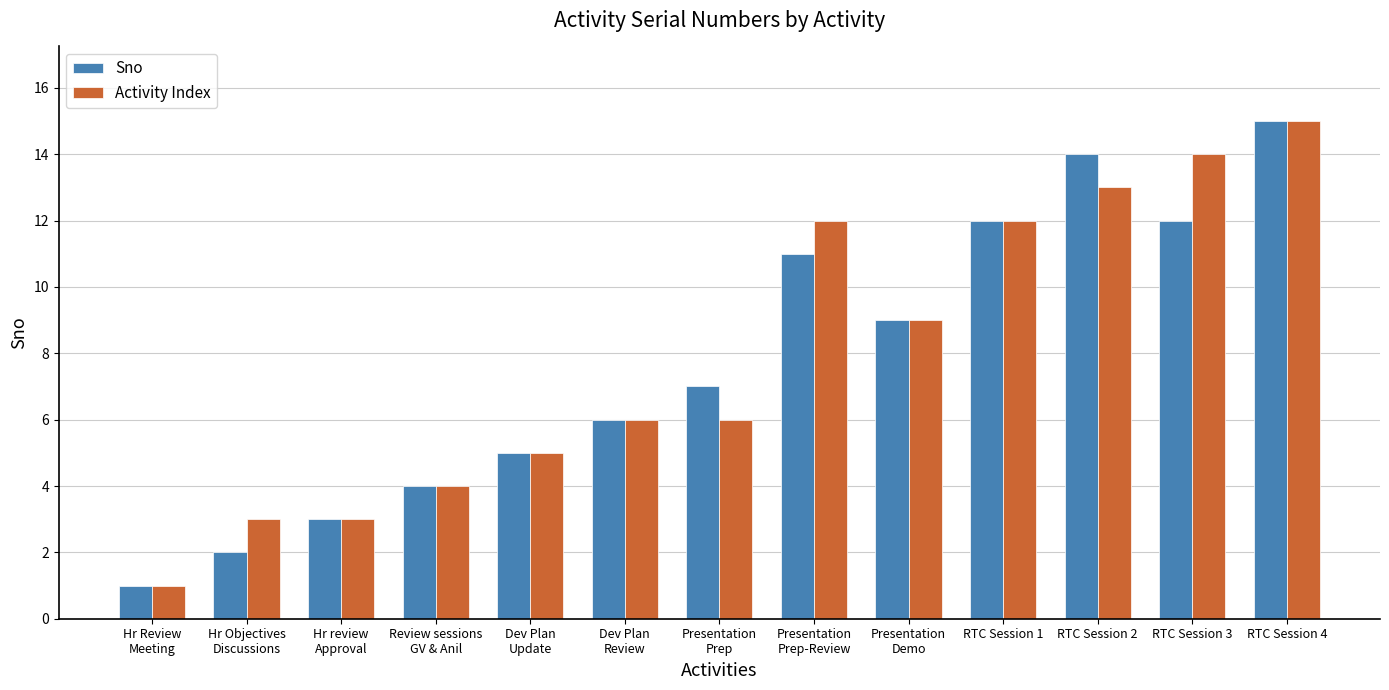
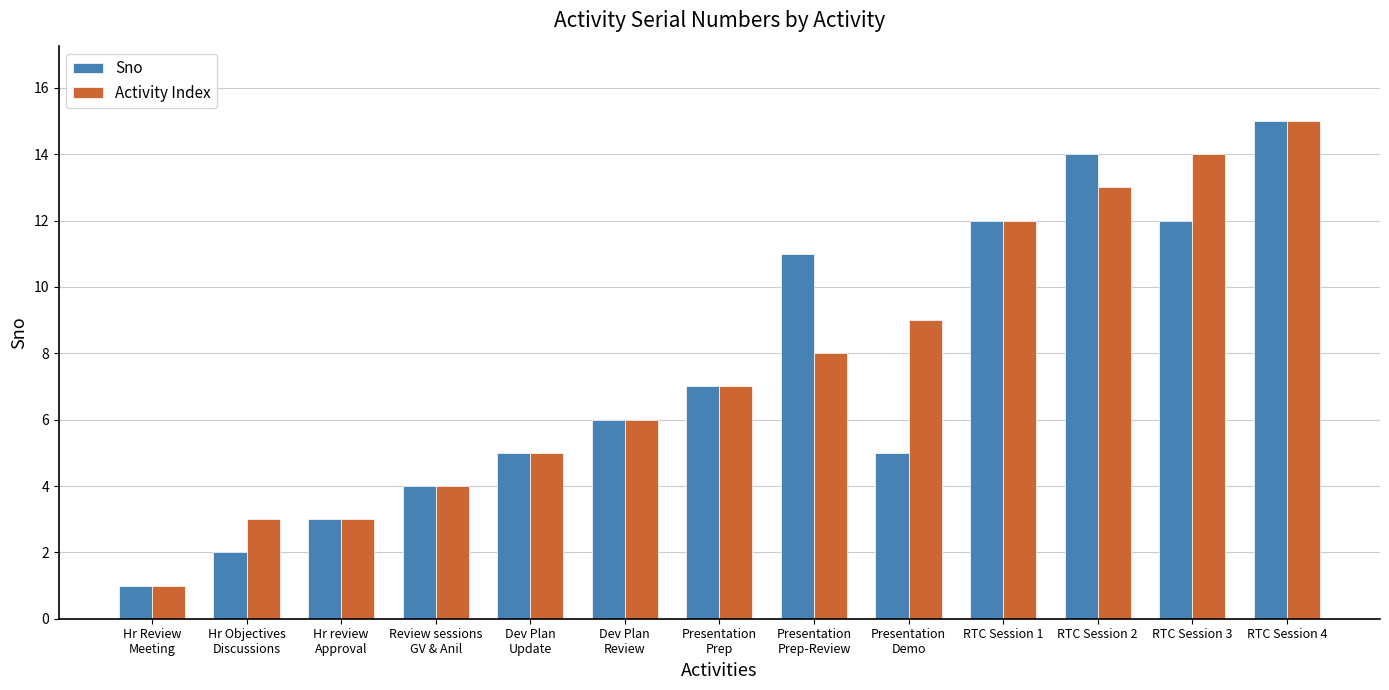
  {
    "Sno": {
      "Hr Review Meeting": 1,
      "Hr Objectives Discussions": 2,
      "Hr review Approval": 3,
      "Review sessions GV & Anil": 4,
      "Dev Plan Update": 5,
      "Dev Plan Review": 6,
      "Presentation Prep": 7,
      "Presentation Prep-Review": 11,
-     "Presentation Demo": 9,
+     "Presentation Demo": 5,
      "RTC Session 1": 12,
      "RTC Session 2": 14,
      "RTC Session 3": 12,
      "RTC Session 4": 15
    },
    "Activity Index": {
      "Hr Review Meeting": 1,
      "Hr Objectives Discussions": 3,
      "Hr review Approval": 3,
      "Review sessions GV & Anil": 4,
      "Dev Plan Update": 5,
      "Dev Plan Review": 6,
-     "Presentation Prep": 6,
-     "Presentation Prep-Review": 12,
+     "Presentation Prep": 7,
+     "Presentation Prep-Review": 8,
      "Presentation Demo": 9,
      "RTC Session 1": 12,
      "RTC Session 2": 13,
      "RTC Session 3": 14,
      "RTC Session 4": 15
    }
  }
